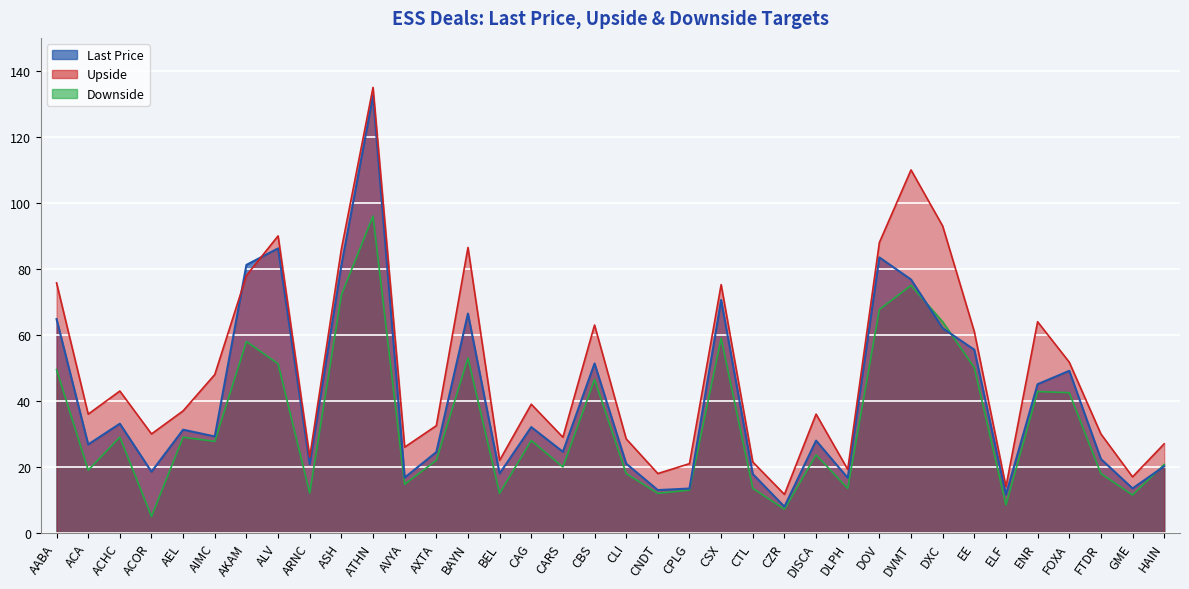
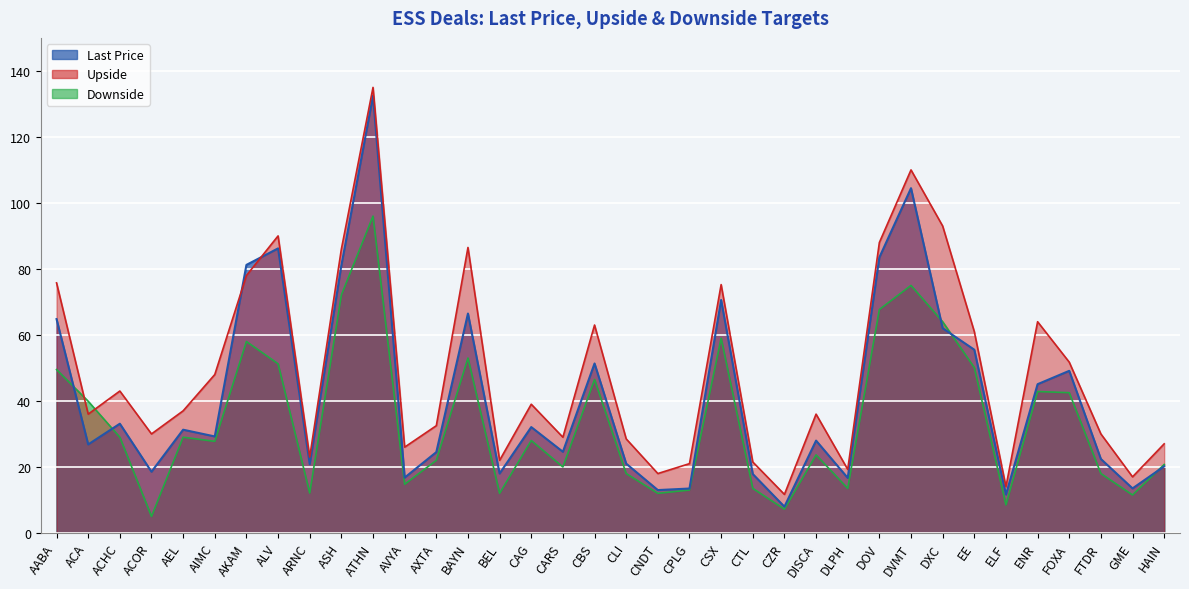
  {
    "Downside": {
      "AABA": 50,
-     "ACA": 19,
+     "ACA": 40,
      "ACHC": 29,
      "ACOR": 5,
      "AEL": 29,
      "AIMC": 28,
      "AKAM": 58,
      "ALV": 51,
      "ARNC": 12,
      "ASH": 72,
      "ATHN": 96,
      "AVYA": 15,
      "AXTA": 22,
      "BAYN": 53,
      "BEL": 12,
      "CAG": 28,
      "CARS": 20,
      "CBS": 47,
      "CLI": 18,
      "CNDT": 12,
      "CSX": 59,
      "CTL": 14,
      "DISCA": 24,
      "DLPH": 14,
      "DOV": 68,
      "DVMT": 75,
      "DXC": 64,
      "EE": 50,
      "ELF": 9,
      "ENR": 43,
      "FOXA": 43,
      "FTDR": 18,
      "GME": 12
    },
    "Last Price": {
      "AABA": 65,
      "ACA": 27,
      "ACHC": 33,
      "ACOR": 19,
      "AEL": 31,
      "AIMC": 29,
      "AKAM": 81,
      "ALV": 86,
      "ARNC": 21,
      "ASH": 81,
      "ATHN": 132,
      "AVYA": 17,
      "AXTA": 24,
      "BAYN": 66,
      "BEL": 18,
      "CAG": 32,
      "CARS": 25,
      "CBS": 51,
      "CLI": 21,
      "CNDT": 13,
      "CSX": 71,
      "CTL": 18,
      "DISCA": 28,
      "DLPH": 17,
      "DOV": 83,
-     "DVMT": 77,
+     "DVMT": 104,
      "DXC": 62,
      "EE": 56,
      "ELF": 12,
      "ENR": 45,
      "FOXA": 49,
      "FTDR": 22,
      "GME": 14
    },
    "Upside": {
      "AABA": 76,
      "ACA": 36,
      "ACHC": 43,
      "ACOR": 30,
      "AEL": 37,
      "AIMC": 48,
      "AKAM": 78,
      "ALV": 90,
      "ARNC": 23,
      "ASH": 86,
      "ATHN": 135,
      "AVYA": 26,
      "AXTA": 33,
      "BAYN": 87,
      "BEL": 22,
      "CAG": 39,
      "CARS": 29,
      "CBS": 63,
      "CLI": 29,
      "CNDT": 18,
      "CPLG": 21,
      "CSX": 75,
      "CTL": 22,
      "CZR": 12,
      "DISCA": 36,
      "DLPH": 19,
      "DOV": 88,
      "DVMT": 110,
      "DXC": 93,
      "EE": 61,
      "ELF": 14,
      "ENR": 64,
      "FOXA": 52,
      "FTDR": 30,
      "GME": 17,
      "HAIN": 27
    }
  }
